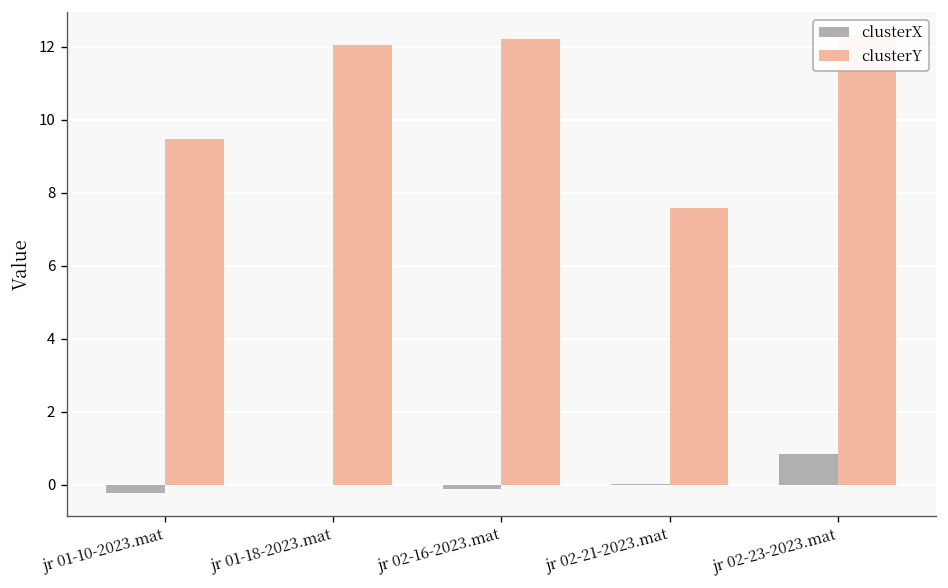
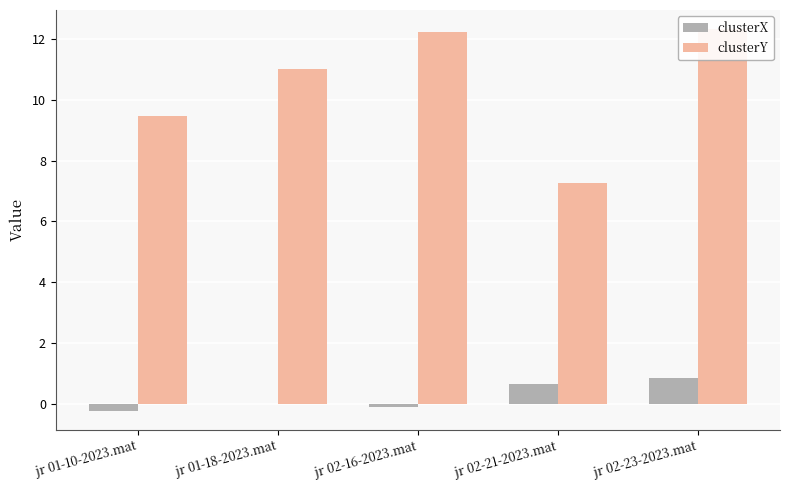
  {
    "clusterX": {
      "jr 01-10-2023.mat": -0.2,
      "jr 02-16-2023.mat": -0.1,
-     "jr 02-21-2023.mat": 0.0,
+     "jr 02-21-2023.mat": 0.6,
      "jr 02-23-2023.mat": 0.8
    },
    "clusterY": {
      "jr 01-10-2023.mat": 9.5,
-     "jr 01-18-2023.mat": 12.1,
+     "jr 01-18-2023.mat": 11.0,
      "jr 02-16-2023.mat": 12.2,
-     "jr 02-21-2023.mat": 7.6
+     "jr 02-21-2023.mat": 7.2
    }
  }
